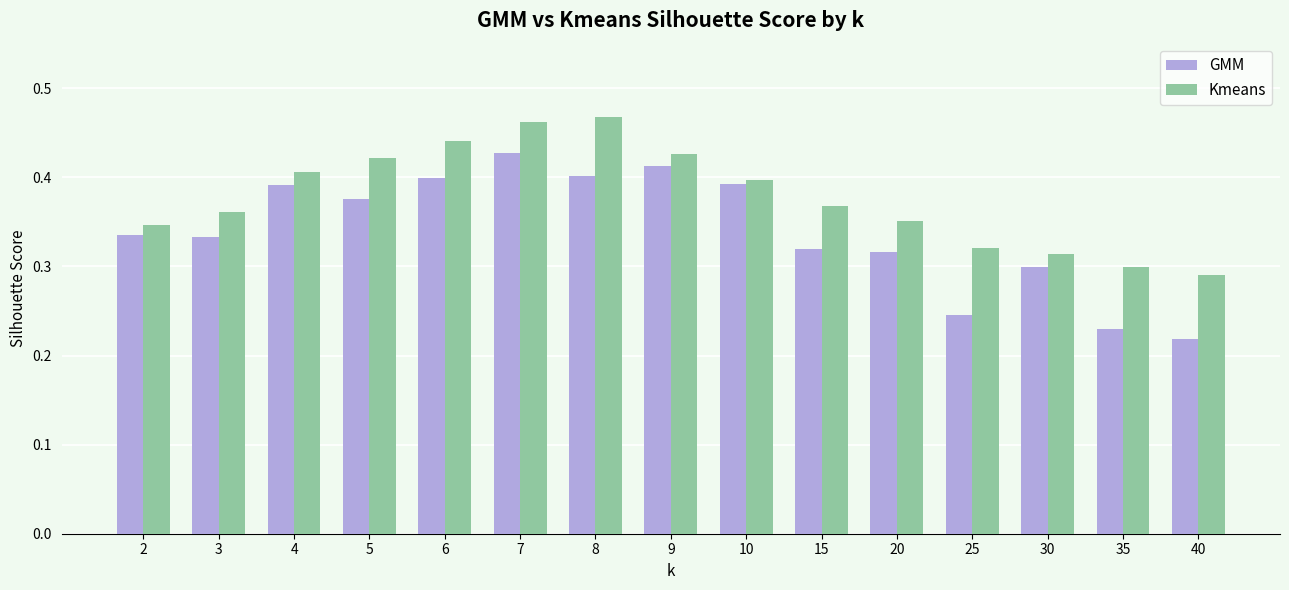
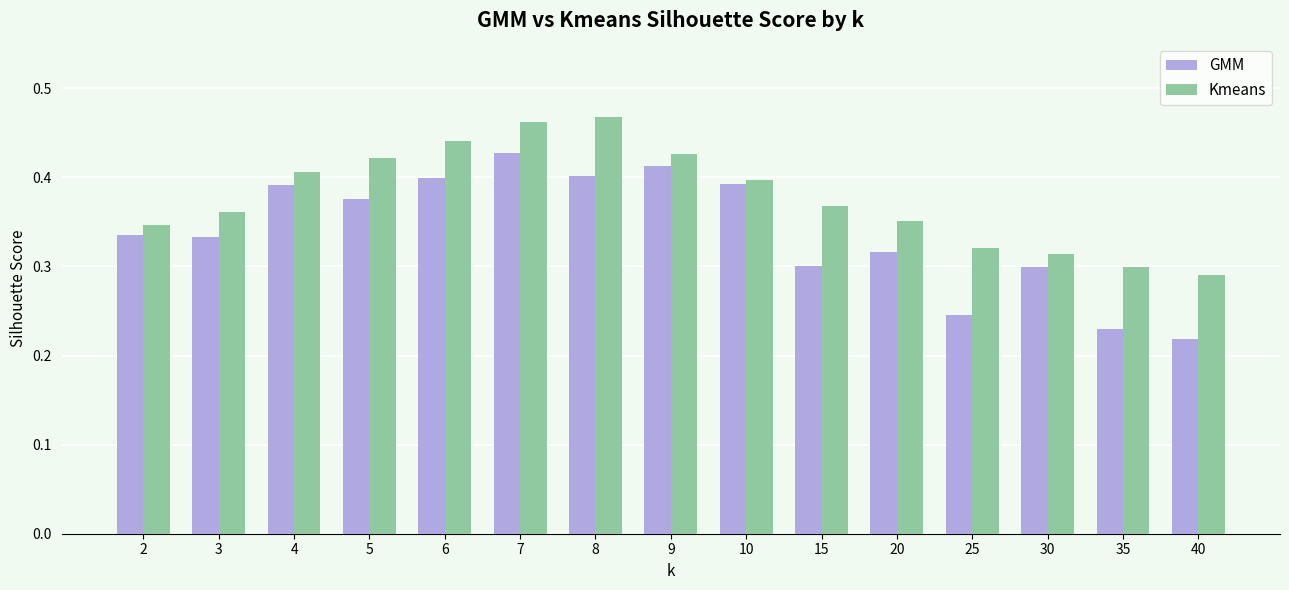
  {
    "GMM": {
      "2": 0.34,
      "3": 0.33,
      "4": 0.39,
      "5": 0.38,
      "6": 0.40,
      "7": 0.43,
      "8": 0.40,
      "9": 0.41,
      "10": 0.39,
-     "15": 0.32,
+     "15": 0.30,
      "20": 0.32,
      "25": 0.25,
      "30": 0.30,
      "35": 0.23,
      "40": 0.22
    },
    "Kmeans": {
      "2": 0.35,
      "3": 0.36,
      "4": 0.41,
      "5": 0.42,
      "6": 0.44,
      "7": 0.46,
      "8": 0.47,
      "9": 0.43,
      "10": 0.40,
      "15": 0.37,
      "20": 0.35,
      "25": 0.32,
      "30": 0.31,
      "35": 0.30,
      "40": 0.29
    }
  }
